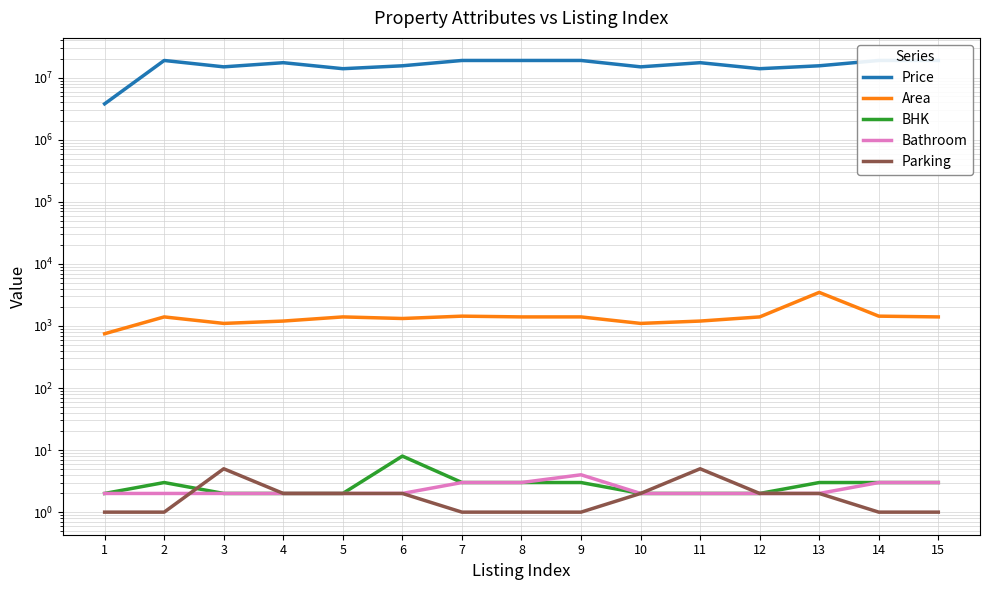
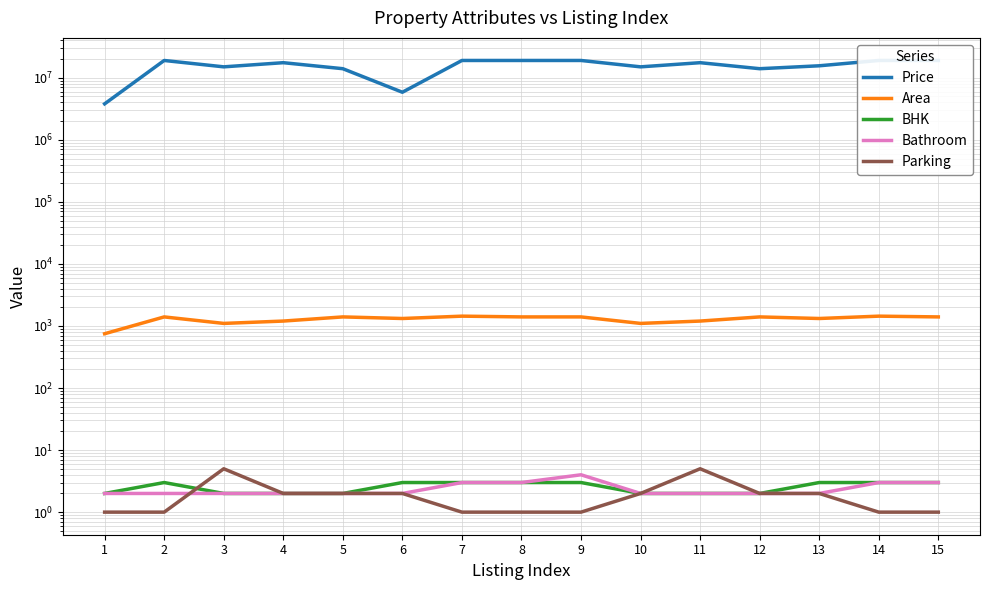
  {
    "Price": {
      "1": 4000000,
      "2": 19000000,
      "3": 15000000,
      "4": 18000000,
      "5": 14000000,
-     "6": 16000000,
+     "6": 6000000,
      "7": 19000000,
      "8": 19000000,
      "9": 19000000,
      "10": 15000000,
      "11": 18000000,
      "12": 14000000,
      "13": 16000000
    },
    "Area": {
      "1": 800,
      "2": 1400,
      "3": 1100,
      "4": 1200,
      "5": 1400,
      "6": 1300,
      "7": 1400,
      "8": 1400,
      "9": 1400,
      "10": 1100,
      "11": 1200,
      "12": 1400,
-     "13": 3000,
+     "13": 1300,
      "14": 1400,
      "15": 1400
    },
    "BHK": {
      "2": 3,
-     "6": 8,
+     "6": 3,
      "9": 3,
      "13": 3
    },
    "Bathroom": {
      "2": 2,
      "9": 4
    },
    "Parking": {
      "1": 1,
      "2": 1,
      "3": 5,
      "7": 1,
      "8": 1,
      "9": 1,
      "11": 5,
      "14": 1,
      "15": 1
    }
  }
